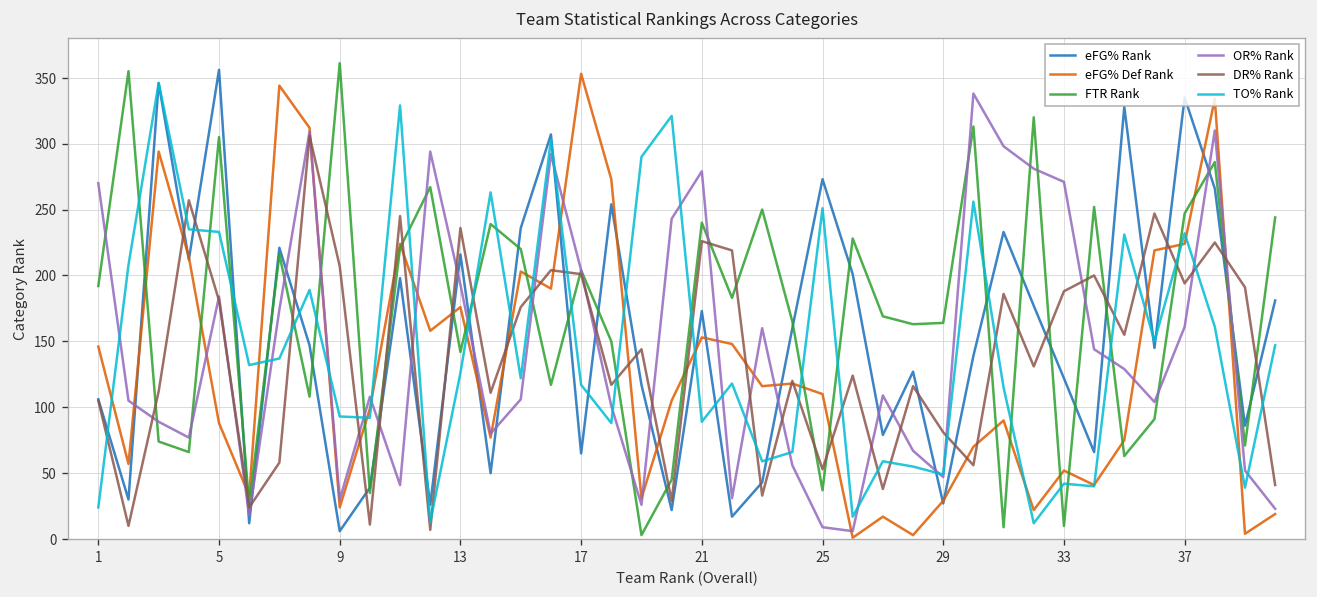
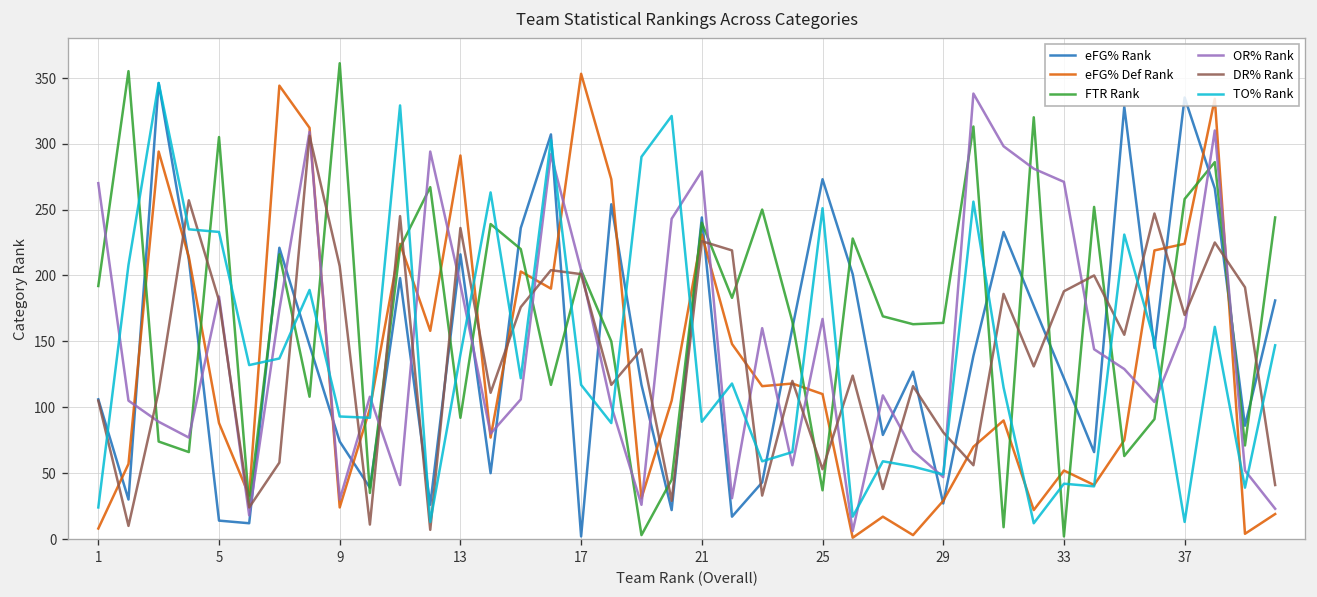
  {
    "eFG% Rank": {
-     "5": 356,
-     "9": 6,
+     "5": 14,
+     "9": 74,
      "13": 216,
-     "17": 65,
-     "21": 173,
+     "17": 2,
+     "21": 244,
      "25": 273,
      "33": 122
    },
    "eFG% Def Rank": {
-     "1": 146,
+     "1": 8,
      "5": 88,
      "9": 24,
-     "13": 176,
+     "13": 291,
      "17": 353,
-     "21": 153,
+     "21": 231,
      "25": 110,
      "33": 52,
      "37": 224
    },
    "FTR Rank": {
      "1": 192,
      "5": 305,
      "9": 361,
-     "13": 142,
+     "13": 92,
      "21": 240,
      "25": 37,
      "29": 164,
-     "33": 10,
-     "37": 247
+     "33": 2,
+     "37": 258
    },
    "OR% Rank": {
      "1": 270,
      "5": 184,
      "9": 30,
      "13": 193,
      "21": 279,
-     "25": 9,
+     "25": 167,
      "33": 271,
      "37": 161
    },
    "DR% Rank": {
      "5": 181,
      "9": 207,
      "13": 236,
      "17": 201,
      "21": 226,
      "25": 53,
      "29": 81,
      "33": 188,
-     "37": 194
+     "37": 170
    },
    "TO% Rank": {
      "1": 24,
      "5": 233,
      "9": 93,
-     "13": 126,
+     "13": 140,
      "17": 117,
      "21": 89,
      "25": 251,
      "33": 42,
-     "37": 232
+     "37": 13
    }
  }
